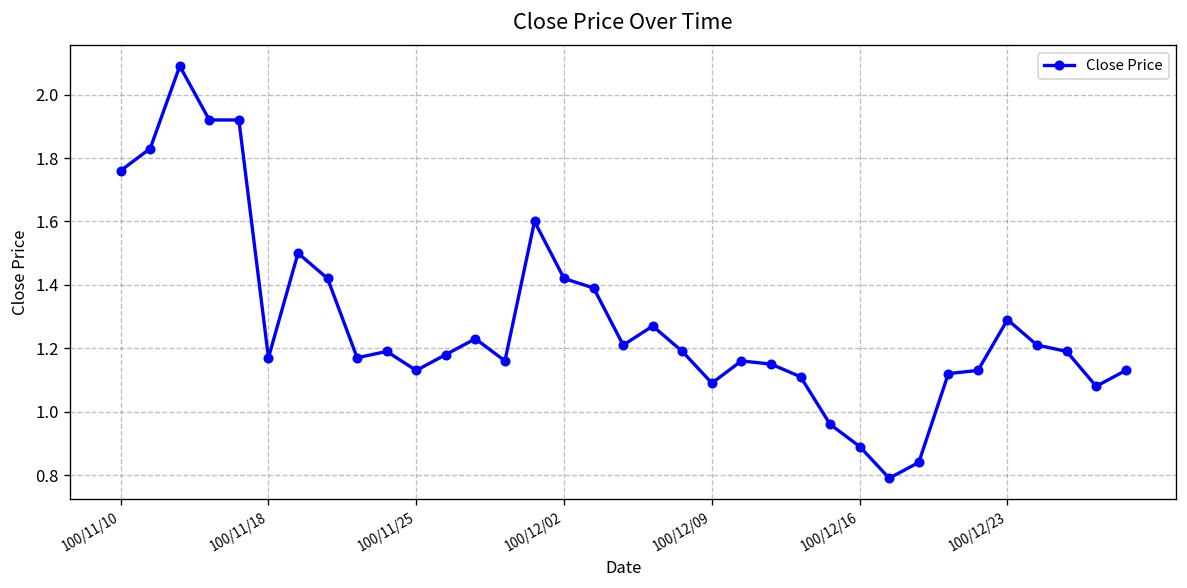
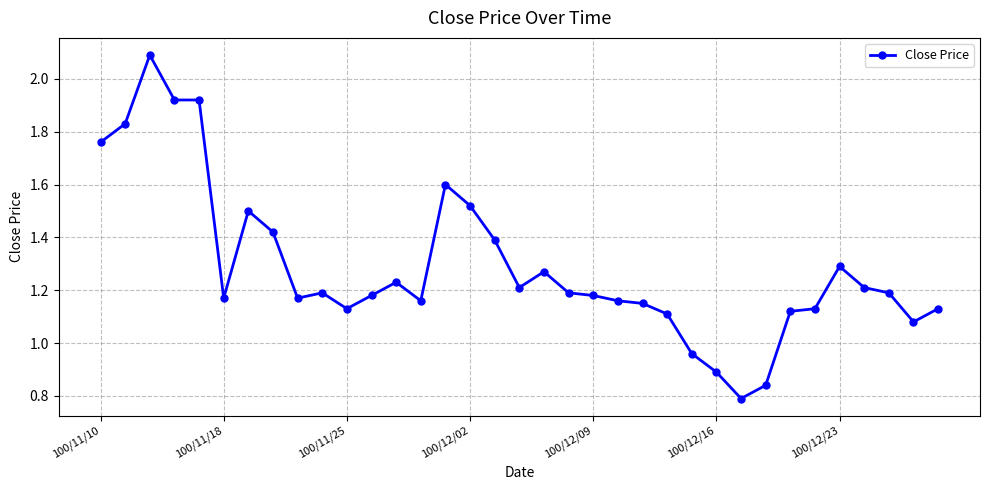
  {
    "100/11/10": 1.76,
    "100/11/18": 1.17,
    "100/11/25": 1.13,
-   "100/12/02": 1.42,
-   "100/12/09": 1.09,
+   "100/12/02": 1.52,
+   "100/12/09": 1.18,
    "100/12/16": 0.89,
    "100/12/23": 1.29
  }
